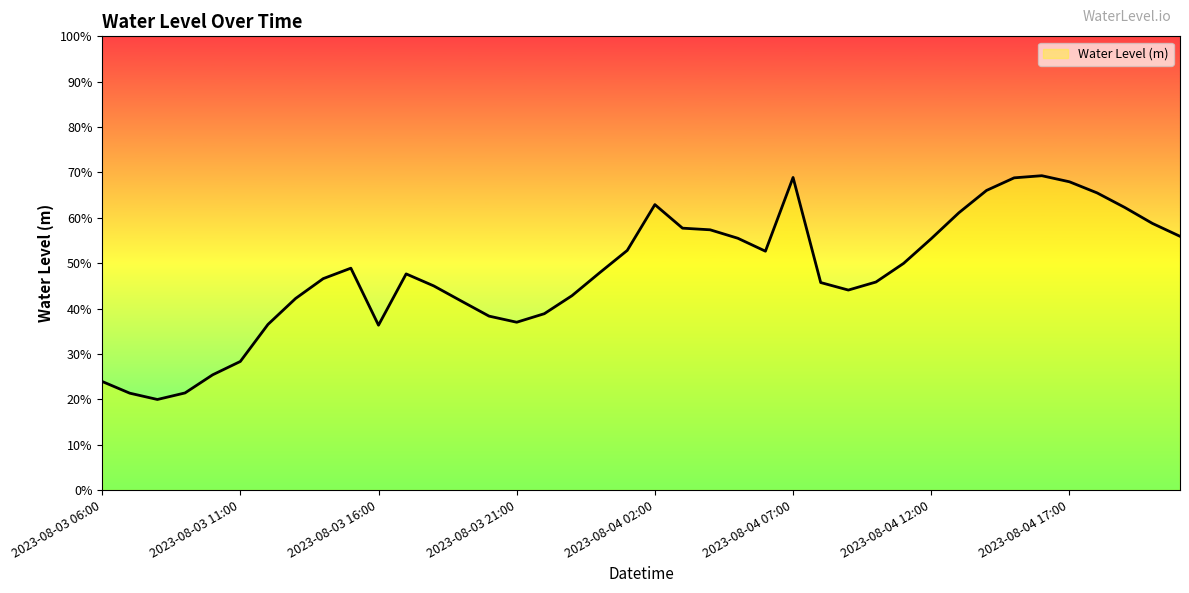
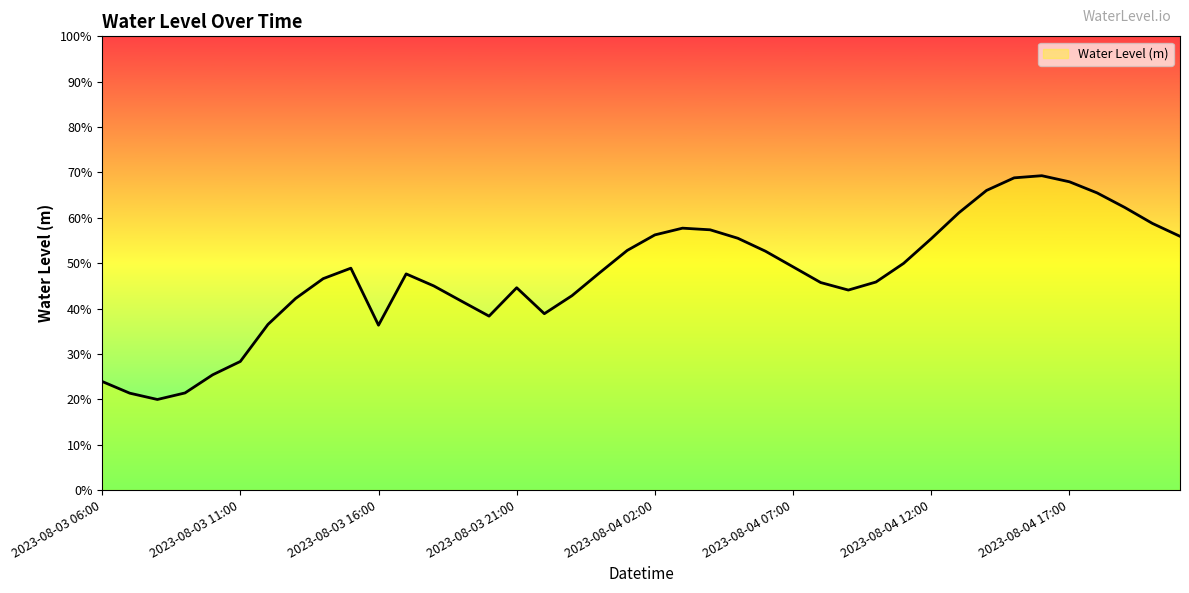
  {
    "2023-08-03 06:00": "24%",
    "2023-08-03 11:00": "28%",
    "2023-08-03 16:00": "36%",
-   "2023-08-03 21:00": "37%",
-   "2023-08-04 02:00": "63%",
-   "2023-08-04 07:00": "69%",
+   "2023-08-03 21:00": "45%",
+   "2023-08-04 02:00": "56%",
+   "2023-08-04 07:00": "49%",
    "2023-08-04 12:00": "55%",
    "2023-08-04 17:00": "68%"
  }
